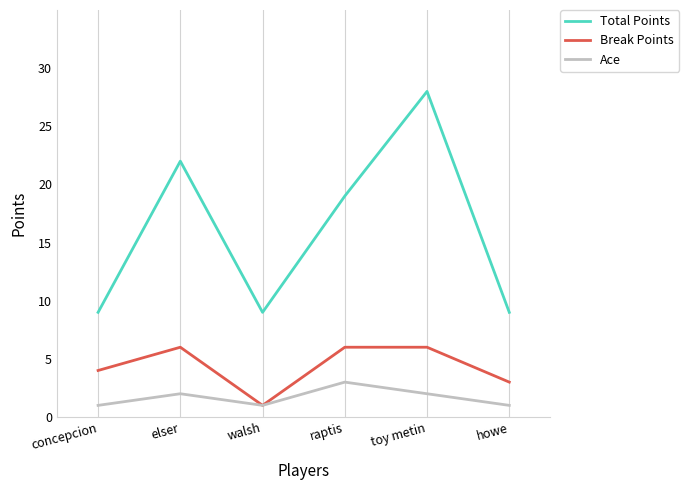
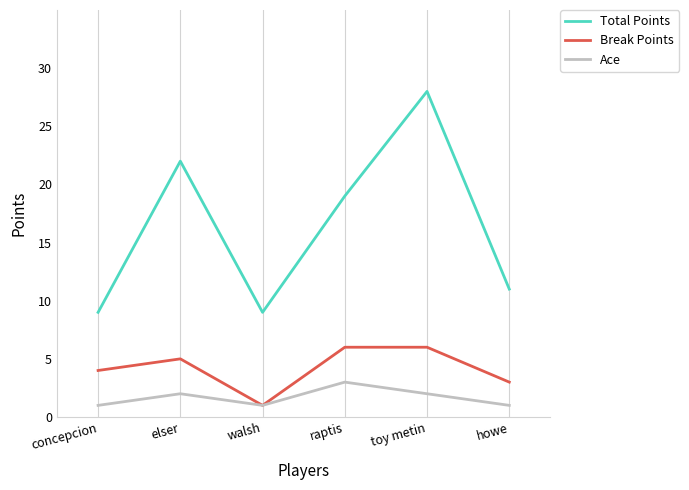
  {
    "Total Points": {
      "concepcion": 9,
      "elser": 22,
      "walsh": 9,
      "raptis": 19,
      "toy metin": 28,
-     "howe": 9
+     "howe": 11
    },
    "Break Points": {
      "concepcion": 4,
-     "elser": 6,
+     "elser": 5,
      "raptis": 6,
      "toy metin": 6,
      "howe": 3
    },
    "Ace": {
      "concepcion": 1,
      "elser": 2,
      "raptis": 3,
      "toy metin": 2,
      "howe": 1
    }
  }
